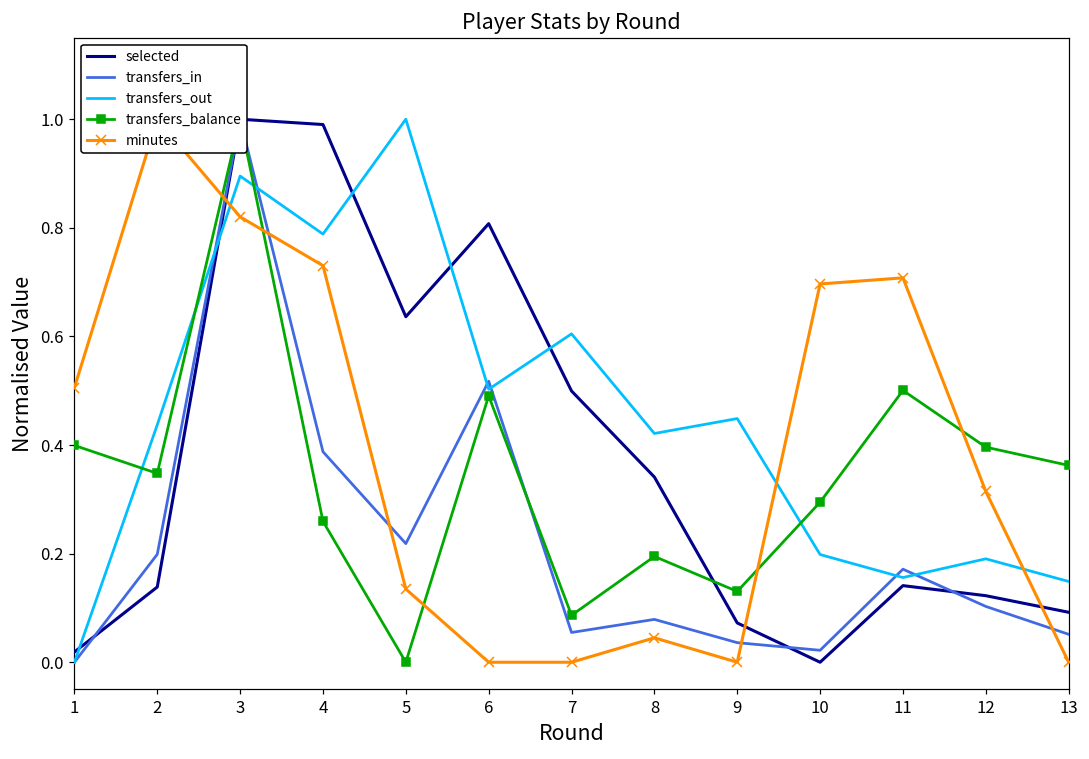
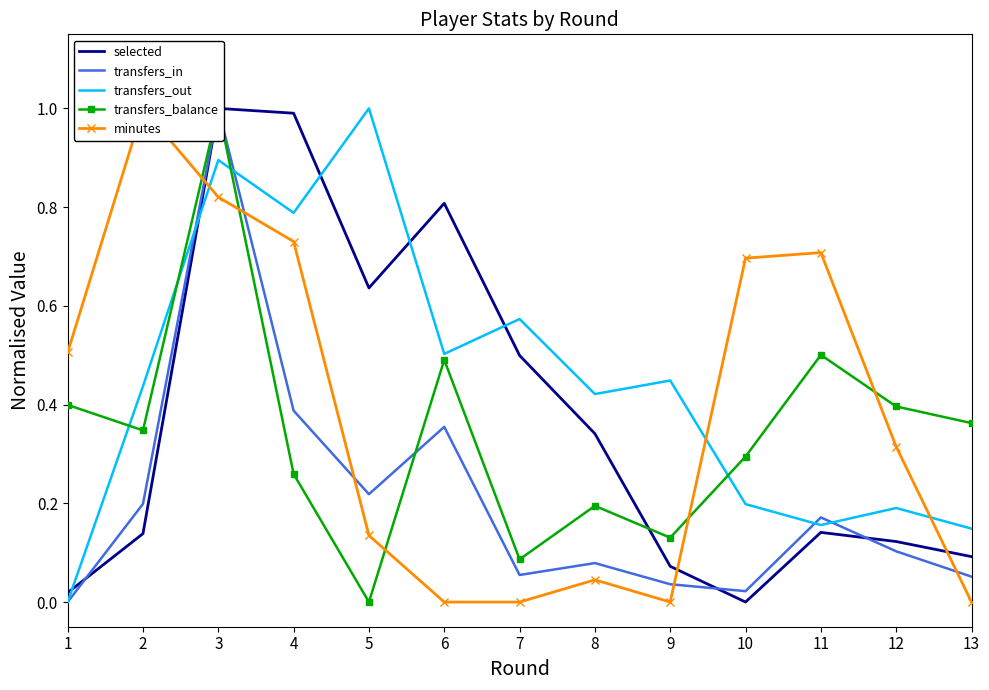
  {
    "selected": {
      "1": 0.02,
      "2": 0.14,
      "4": 0.99,
      "5": 0.64,
      "6": 0.81,
      "7": 0.50,
      "8": 0.34,
      "9": 0.07,
      "10": 0.00,
      "11": 0.14,
      "12": 0.12,
      "13": 0.09
    },
    "transfers_in": {
      "2": 0.20,
      "4": 0.39,
      "5": 0.22,
-     "6": 0.52,
+     "6": 0.35,
      "7": 0.05,
      "8": 0.08,
      "9": 0.04,
      "10": 0.02,
      "11": 0.17,
      "12": 0.10,
      "13": 0.05
    },
    "transfers_out": {
      "2": 0.44,
      "3": 0.90,
      "4": 0.79,
      "5": 1.00,
      "6": 0.50,
-     "7": 0.60,
+     "7": 0.57,
      "8": 0.42,
      "9": 0.45,
      "10": 0.20,
      "11": 0.16,
      "12": 0.19,
      "13": 0.15
    },
    "transfers_balance": {
      "1": 0.40,
      "2": 0.35,
      "4": 0.26,
      "5": 0.00,
      "6": 0.49,
      "7": 0.09,
      "8": 0.19,
      "9": 0.13,
      "10": 0.29,
      "11": 0.50,
      "12": 0.40,
      "13": 0.36
    },
    "minutes": {
      "1": 0.51,
      "3": 0.82,
      "4": 0.73,
      "5": 0.13,
      "6": 0.00,
      "7": 0.00,
      "8": 0.04,
      "9": 0.00,
      "10": 0.70,
      "11": 0.71,
      "12": 0.31,
      "13": 0.00
    }
  }
